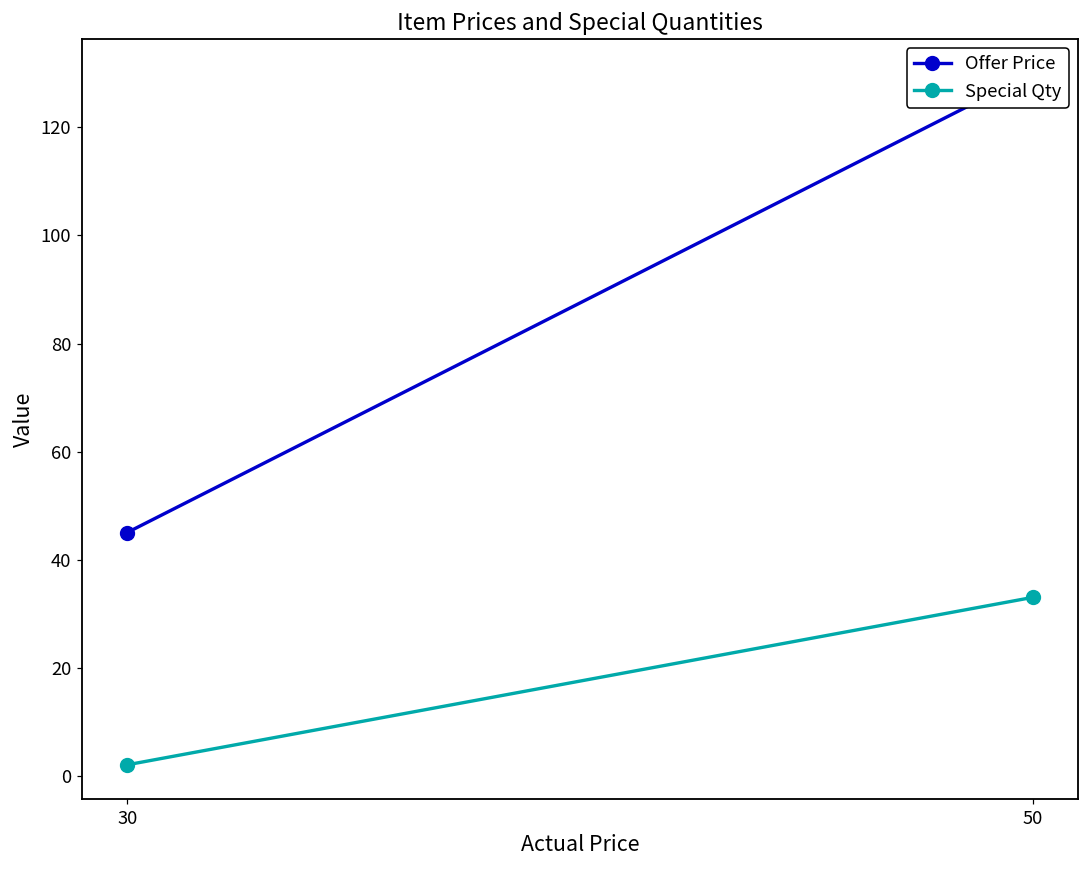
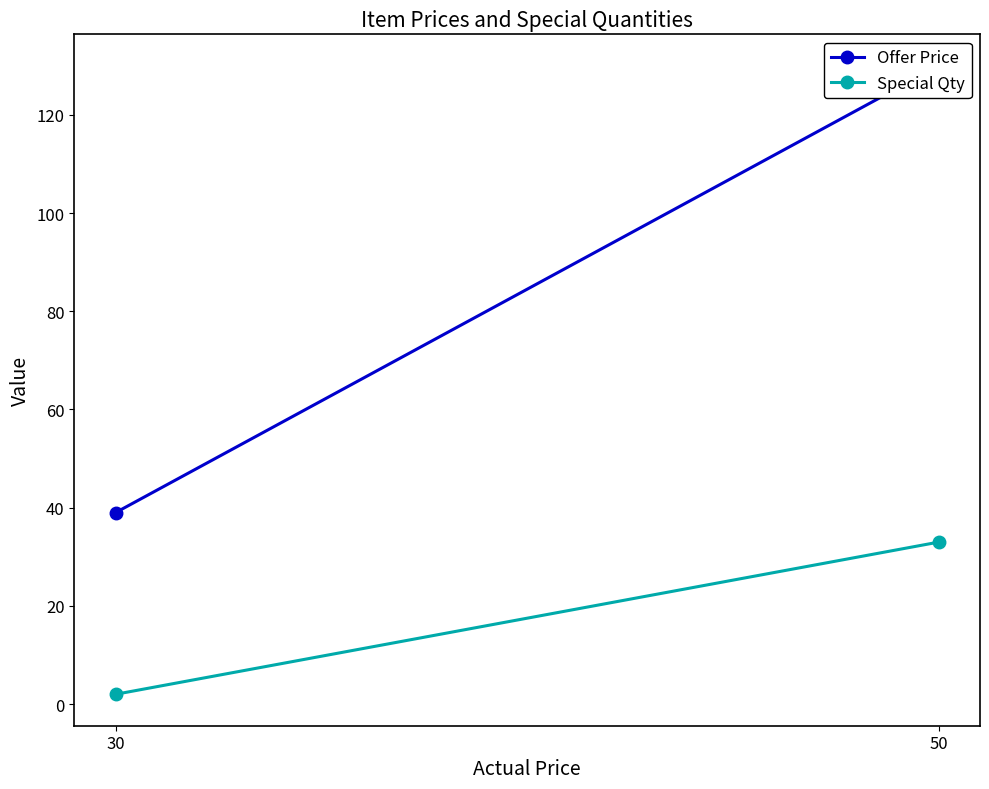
  {
    "Offer Price": {
-     "30": 45
+     "30": 39
    },
    "Special Qty": {
      "30": 2,
      "50": 33
    }
  }
